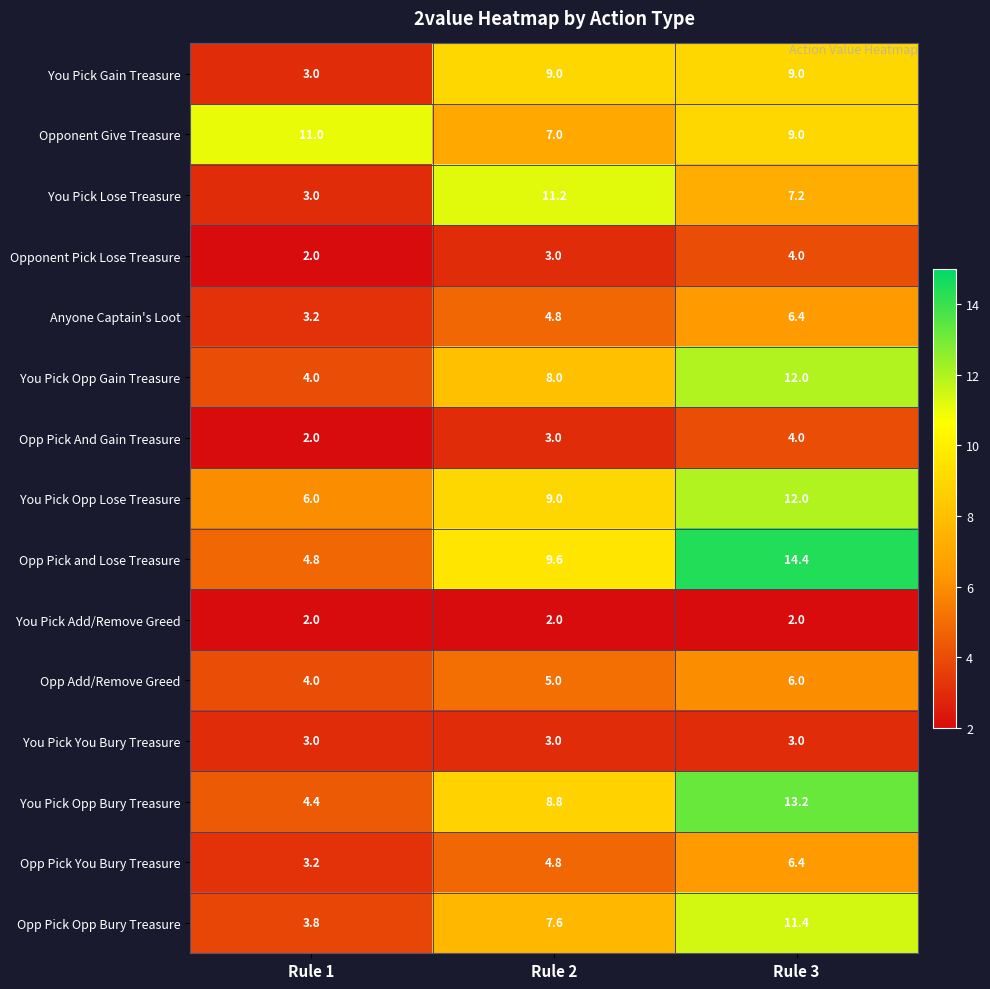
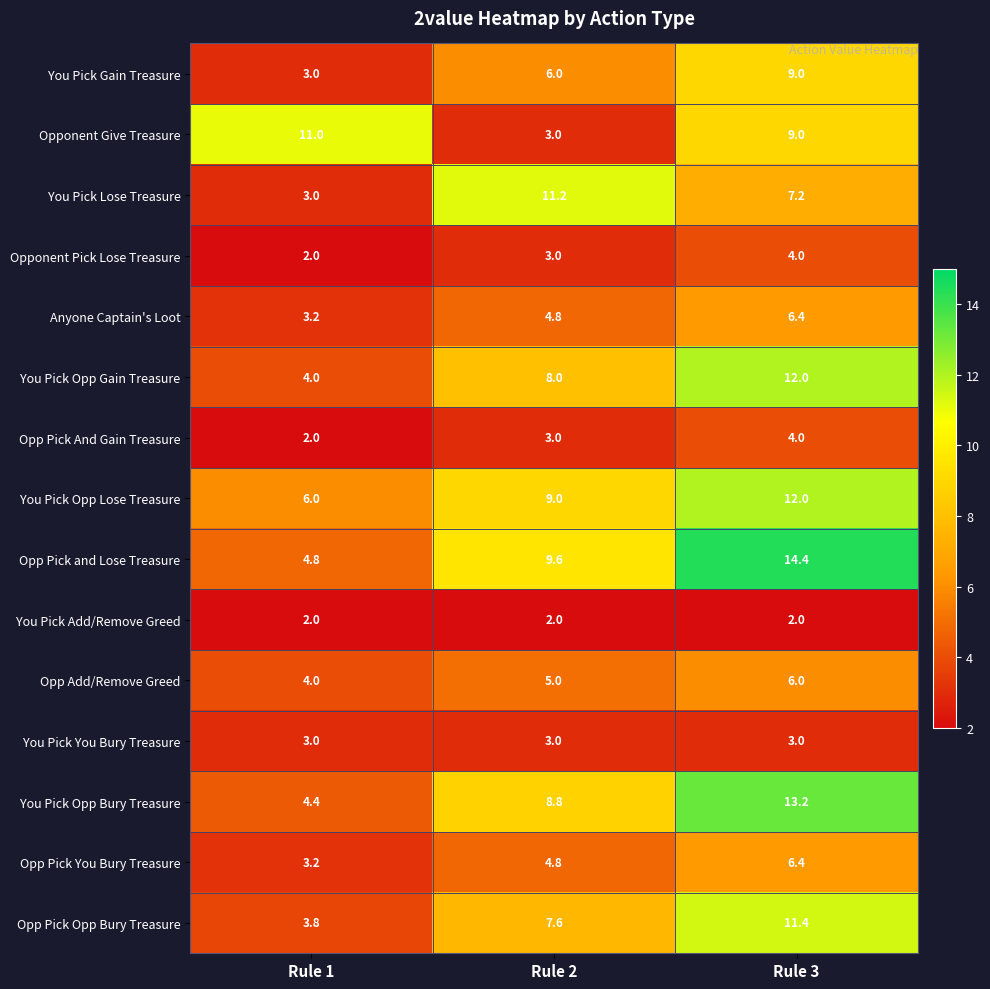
  {
    "You Pick Gain Treasure": {
      "Rule 1": 3.0,
-     "Rule 2": 9.0
+     "Rule 2": 6.0
    },
    "Opponent Give Treasure": {
      "Rule 1": 11.0,
-     "Rule 2": 7.0,
+     "Rule 2": 3.0,
      "Rule 3": 9.0
    },
    "You Pick Lose Treasure": {
      "Rule 1": 3.0,
      "Rule 2": 11.2,
      "Rule 3": 7.2
    },
    "Opponent Pick Lose Treasure": {
      "Rule 1": 2.0,
      "Rule 2": 3.0,
      "Rule 3": 4.0
    },
    "Anyone Captain's Loot": {
      "Rule 1": 3.2,
      "Rule 2": 4.8,
      "Rule 3": 6.4
    },
    "You Pick Opp Gain Treasure": {
      "Rule 1": 4.0,
      "Rule 2": 8.0,
      "Rule 3": 12.0
    },
    "Opp Pick And Gain Treasure": {
      "Rule 1": 2.0,
      "Rule 2": 3.0,
      "Rule 3": 4.0
    },
    "You Pick Opp Lose Treasure": {
      "Rule 1": 6.0,
      "Rule 2": 9.0,
      "Rule 3": 12.0
    },
    "Opp Pick and Lose Treasure": {
      "Rule 1": 4.8,
      "Rule 2": 9.6,
      "Rule 3": 14.4
    },
    "You Pick Add/Remove Greed": {
      "Rule 1": 2.0,
      "Rule 2": 2.0,
      "Rule 3": 2.0
    },
    "Opp Add/Remove Greed": {
      "Rule 1": 4.0,
      "Rule 2": 5.0,
      "Rule 3": 6.0
    },
    "You Pick You Bury Treasure": {
      "Rule 1": 3.0,
      "Rule 2": 3.0,
      "Rule 3": 3.0
    },
    "You Pick Opp Bury Treasure": {
      "Rule 1": 4.4,
      "Rule 2": 8.8,
      "Rule 3": 13.2
    },
    "Opp Pick You Bury Treasure": {
      "Rule 1": 3.2,
      "Rule 2": 4.8,
      "Rule 3": 6.4
    },
    "Opp Pick Opp Bury Treasure": {
      "Rule 1": 3.8,
      "Rule 2": 7.6,
      "Rule 3": 11.4
    }
  }
